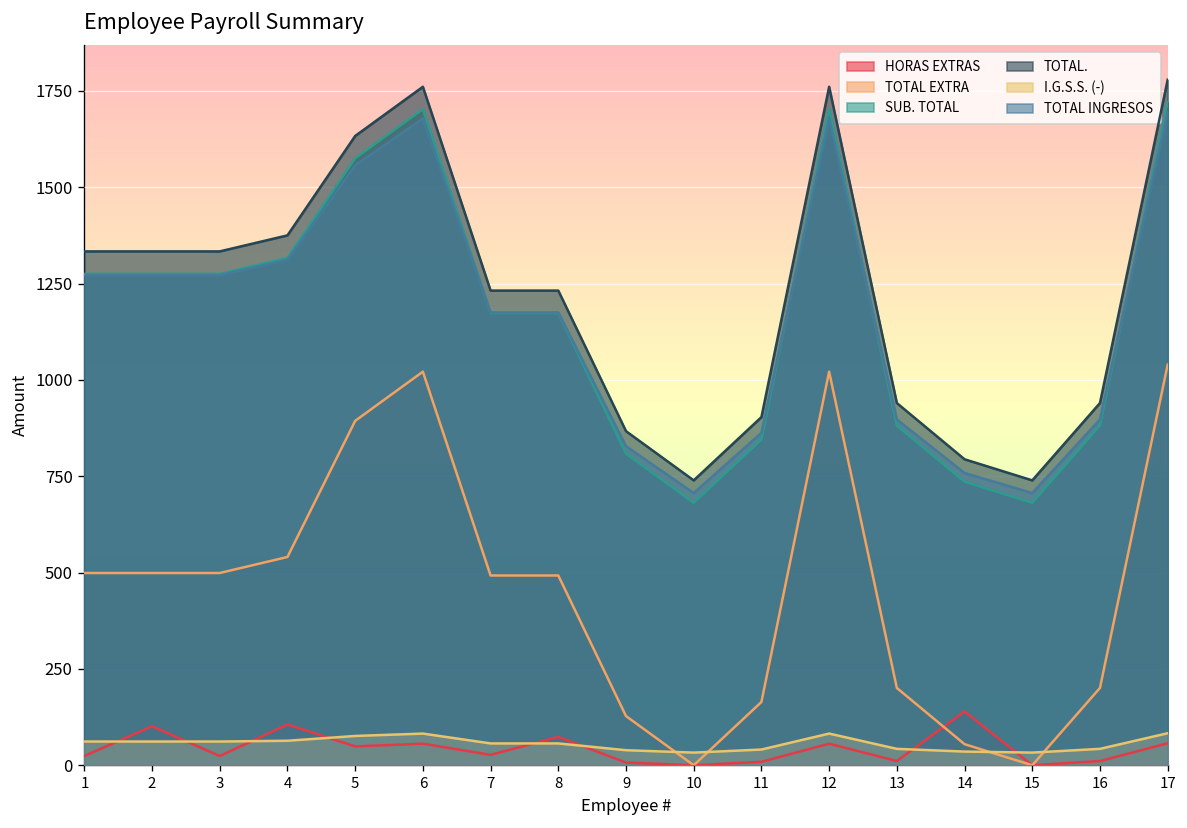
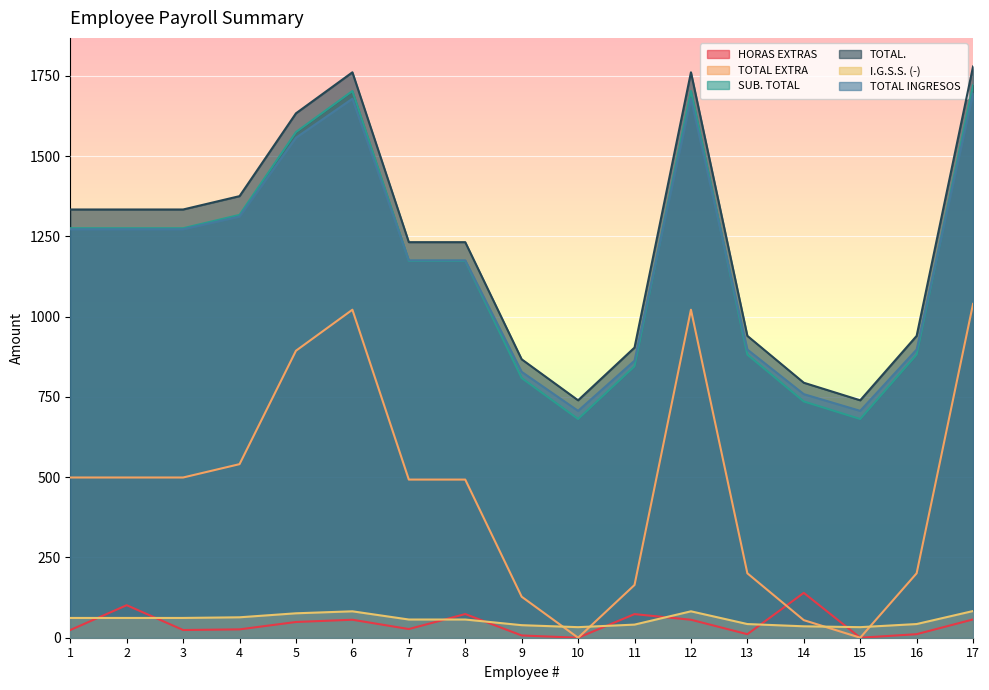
  {
    "HORAS EXTRAS": {
      "1": 20,
      "2": 100,
      "3": 20,
-     "4": 110,
+     "4": 30,
      "5": 50,
      "6": 60,
      "7": 30,
      "8": 70,
      "9": 10,
-     "11": 10,
+     "11": 70,
      "12": 60,
      "13": 10,
      "14": 140,
      "16": 10,
      "17": 60
    },
    "TOTAL.": {
      "1": 1330,
      "2": 1330,
      "3": 1330,
      "4": 1380,
      "5": 1630,
      "6": 1760,
      "7": 1230,
      "8": 1230,
      "9": 870,
      "10": 740,
      "11": 900,
      "12": 1760,
      "13": 940,
      "14": 790,
      "15": 740,
      "16": 940,
      "17": 1780
    }
  }
